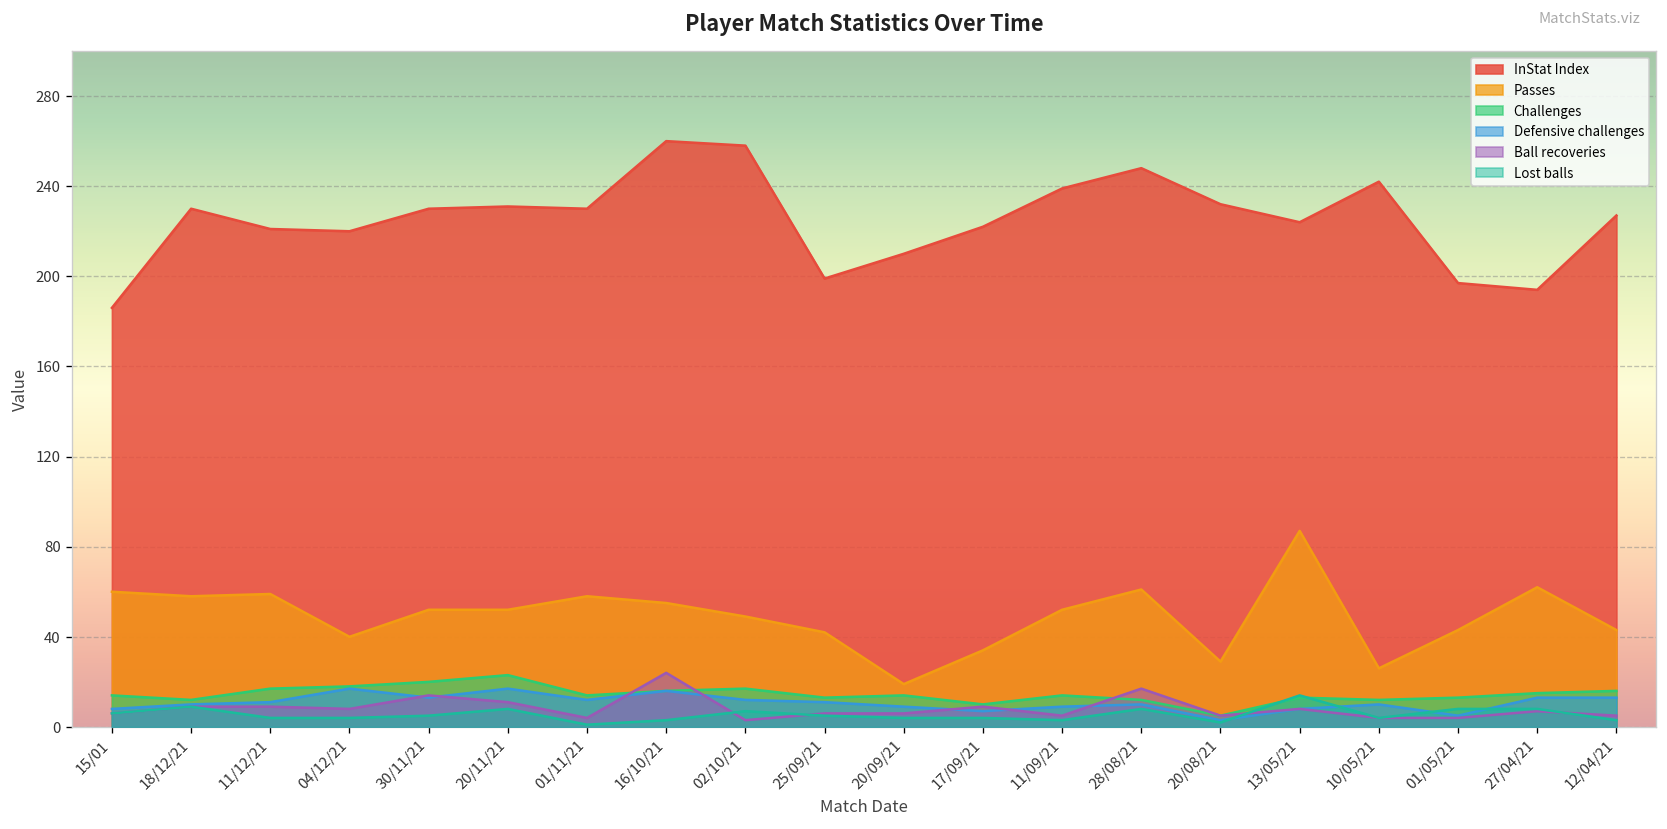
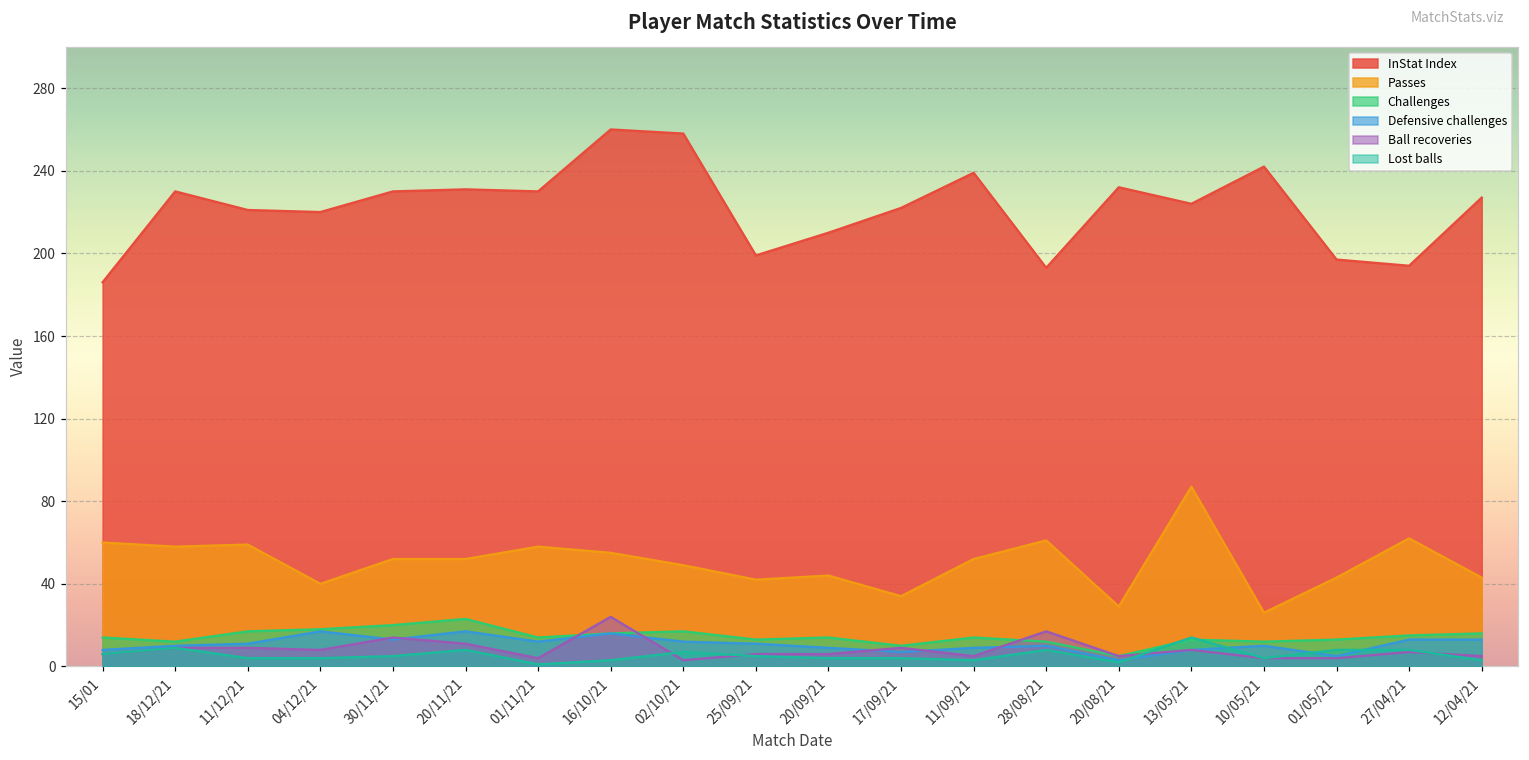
  {
    "InStat Index": {
      "15/01": 186,
      "18/12/21": 230,
      "11/12/21": 221,
      "04/12/21": 220,
      "30/11/21": 230,
      "20/11/21": 231,
      "01/11/21": 230,
      "16/10/21": 260,
      "02/10/21": 258,
      "25/09/21": 199,
      "20/09/21": 210,
      "17/09/21": 222,
      "11/09/21": 239,
-     "28/08/21": 248,
+     "28/08/21": 193,
      "20/08/21": 232,
      "13/05/21": 224,
      "10/05/21": 242,
      "01/05/21": 197,
      "27/04/21": 194,
      "12/04/21": 227
    },
    "Passes": {
      "15/01": 60,
      "18/12/21": 58,
      "11/12/21": 59,
      "04/12/21": 40,
      "30/11/21": 52,
      "20/11/21": 52,
      "01/11/21": 58,
      "16/10/21": 55,
      "02/10/21": 49,
      "25/09/21": 42,
-     "20/09/21": 19,
+     "20/09/21": 44,
      "17/09/21": 34,
      "11/09/21": 52,
      "28/08/21": 61,
      "20/08/21": 29,
      "13/05/21": 87,
      "10/05/21": 26,
      "01/05/21": 43,
      "27/04/21": 62,
      "12/04/21": 43
    },
    "Defensive challenges": {
      "15/01": 8,
      "11/12/21": 11,
      "20/11/21": 17,
      "01/11/21": 12,
      "02/10/21": 12,
      "25/09/21": 11,
      "20/09/21": 9,
      "17/09/21": 7,
      "11/09/21": 9,
      "28/08/21": 10,
      "10/05/21": 10,
      "27/04/21": 13,
      "12/04/21": 13
    },
    "Ball recoveries": {
      "11/12/21": 9,
      "04/12/21": 8,
      "20/11/21": 11,
      "01/11/21": 4,
      "16/10/21": 24,
      "02/10/21": 3,
      "20/09/21": 6,
      "11/09/21": 5,
      "28/08/21": 17,
      "12/04/21": 5
    }
  }
